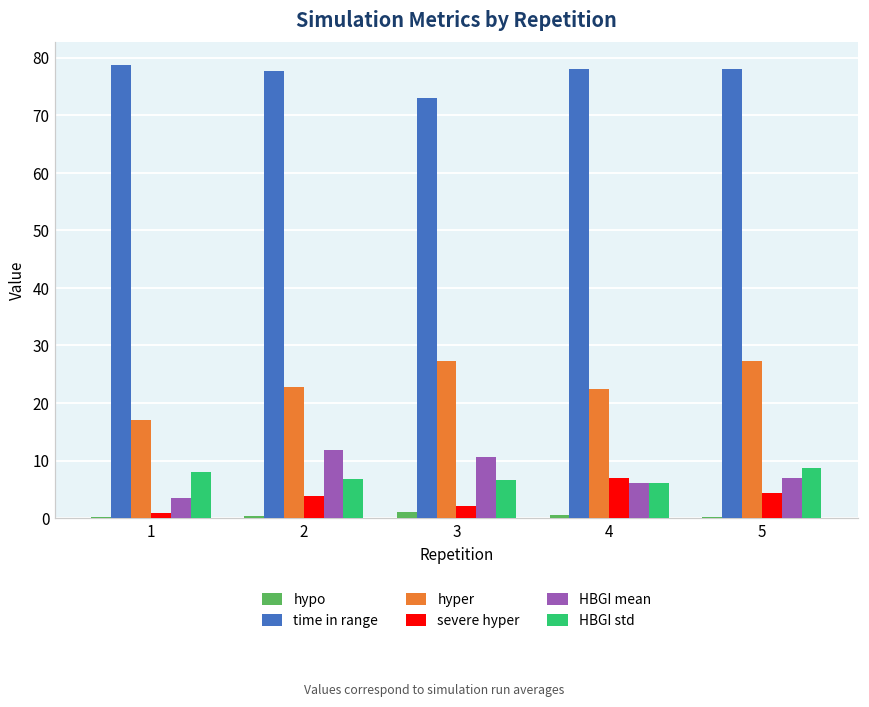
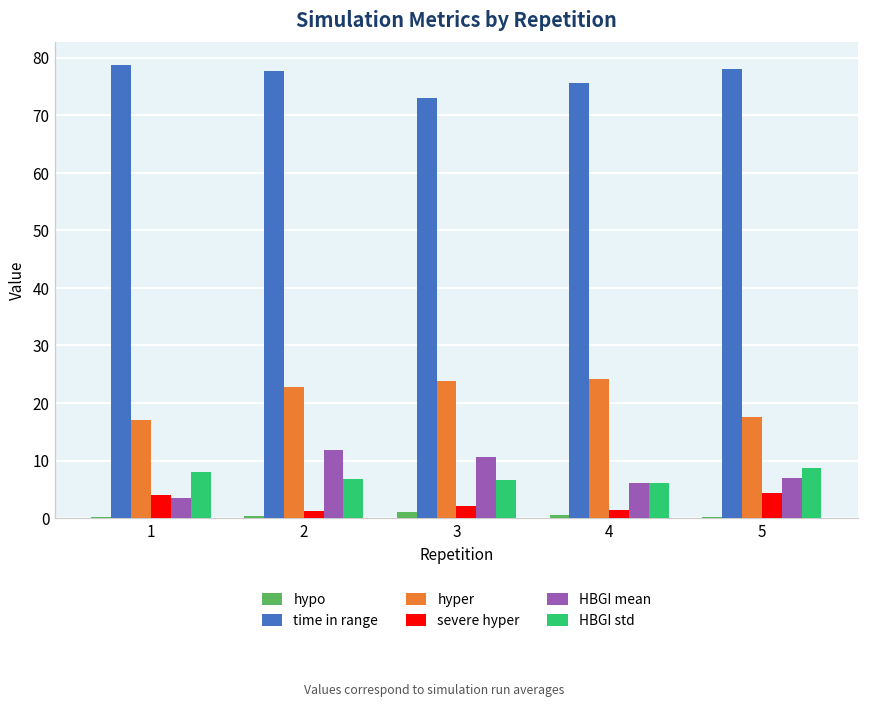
  {
    "time in range": {
      "1": 79,
      "2": 78,
      "3": 73,
-     "4": 78,
+     "4": 76,
      "5": 78
    },
    "hyper": {
      "1": 17,
      "2": 23,
-     "3": 27,
-     "4": 22,
-     "5": 27
+     "3": 24,
+     "4": 24,
+     "5": 18
    },
    "severe hyper": {
-     "1": 1,
-     "2": 4,
+     "1": 4,
+     "2": 1,
      "3": 2,
-     "4": 7,
+     "4": 1,
      "5": 4
    },
    "HBGI mean": {
      "1": 4,
      "2": 12,
      "3": 11,
      "4": 6,
      "5": 7
    }
  }
